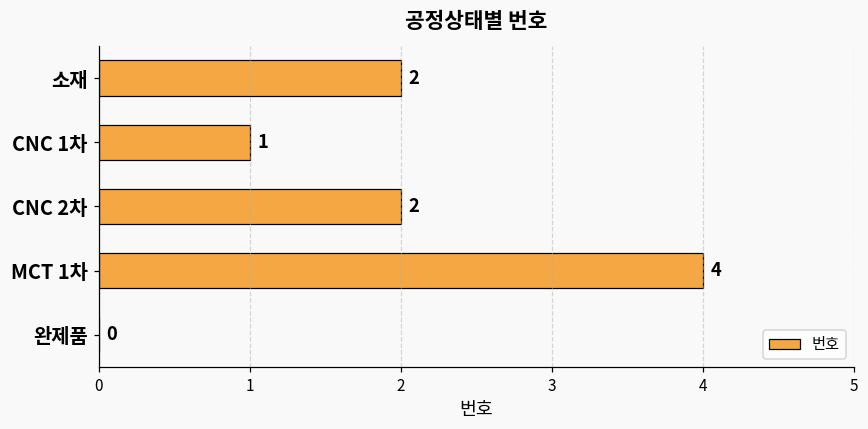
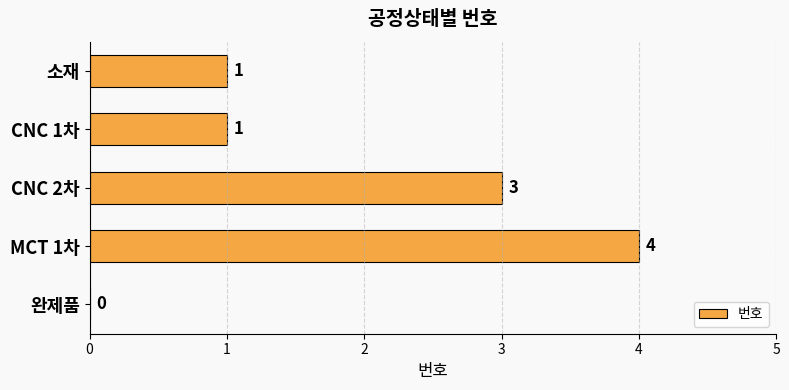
  {
-   "소재": 2,
+   "소재": 1,
    "CNC 1차": 1,
-   "CNC 2차": 2,
+   "CNC 2차": 3,
    "MCT 1차": 4,
    "완제품": 0
  }
